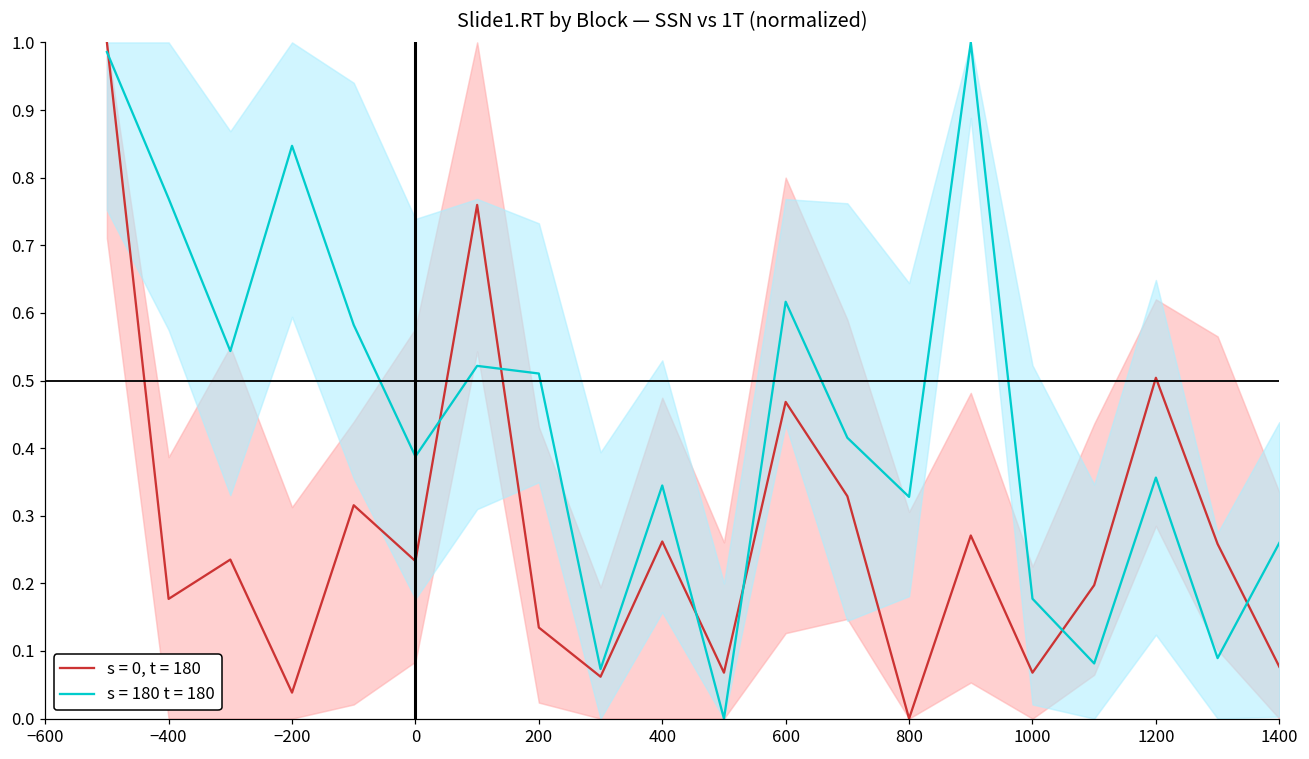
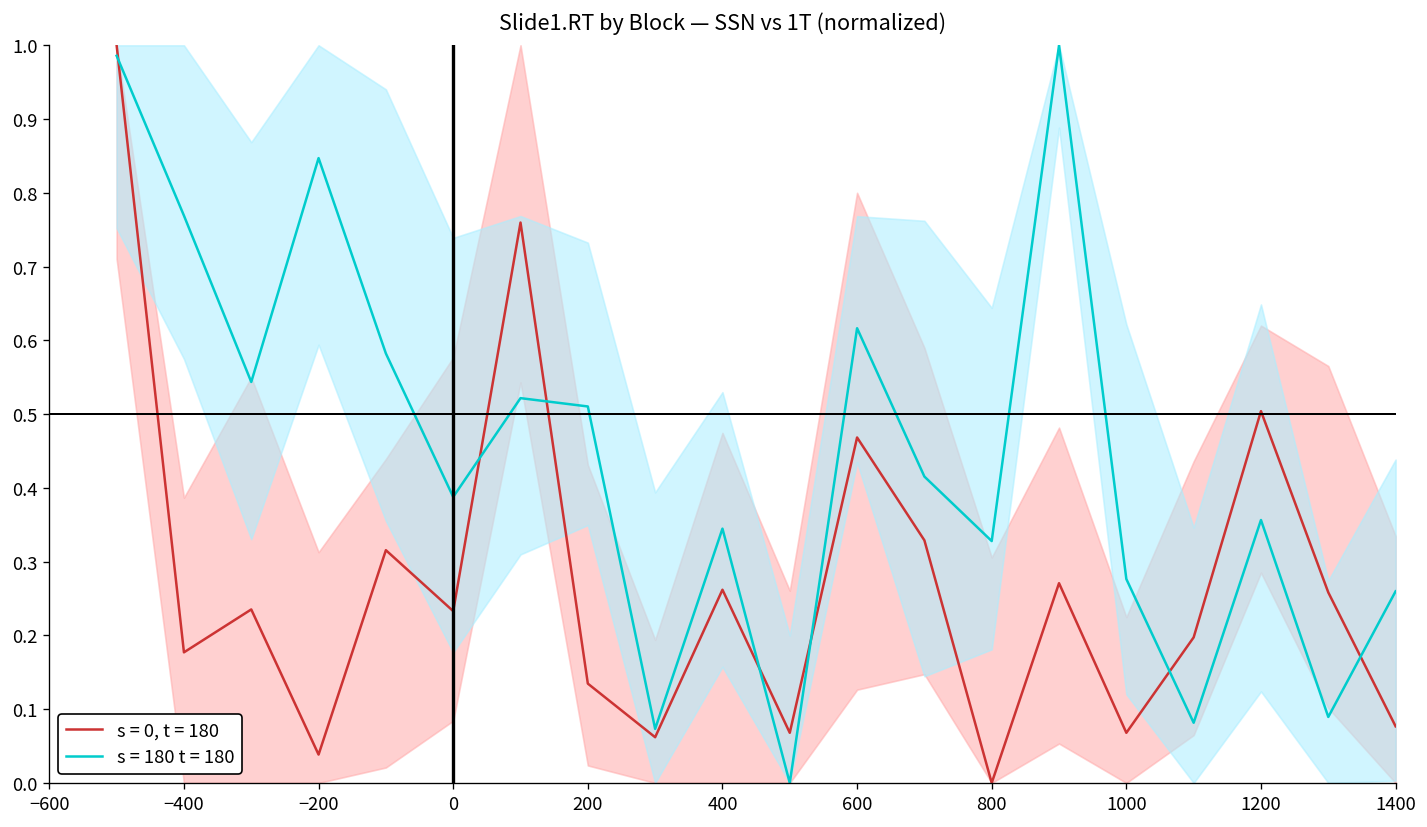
  {
    "s = 0, t = 180": {
      "−400": 0.18,
      "−200": 0.04,
      "0": 0.23,
      "200": 0.13,
      "400": 0.26,
      "600": 0.47,
      "800": 0.00,
      "1000": 0.07,
      "1200": 0.50,
      "1400": 0.08
    },
    "s = 180 t = 180": {
      "−400": 0.77,
      "−200": 0.85,
      "0": 0.39,
      "200": 0.51,
      "400": 0.34,
      "600": 0.62,
      "800": 0.33,
-     "1000": 0.18,
+     "1000": 0.28,
      "1200": 0.36,
      "1400": 0.26
    }
  }
